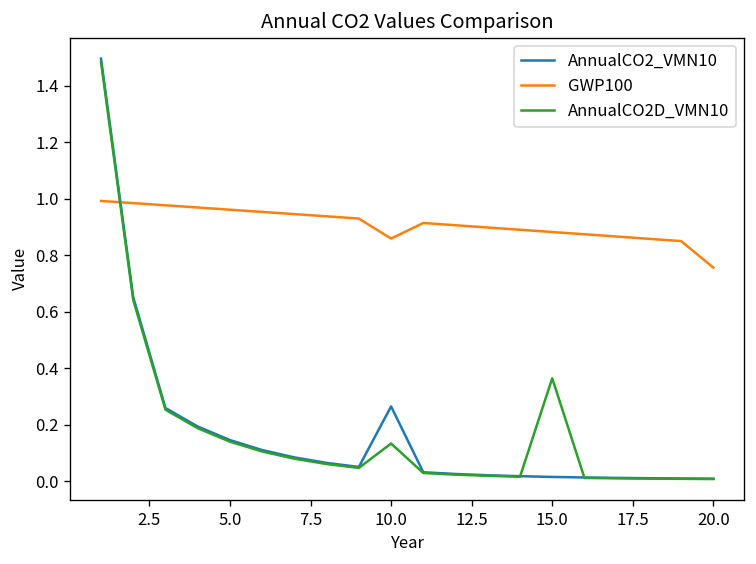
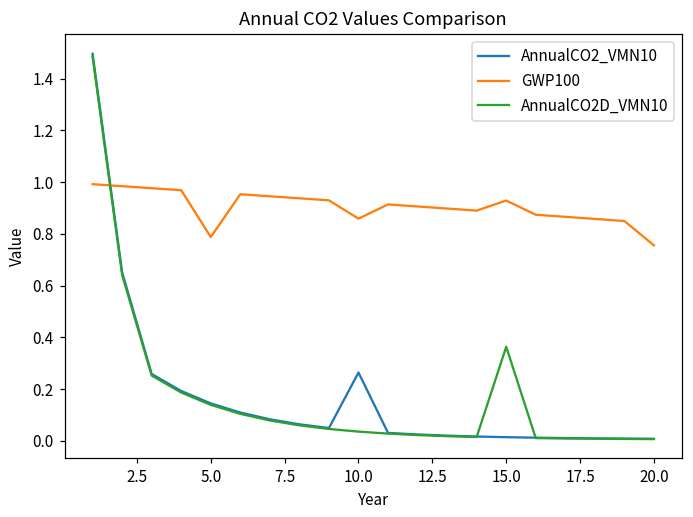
  {
    "AnnualCO2_VMN10": {
      "10.0": 0.26,
      "15.0": 0.01
    },
    "GWP100": {
-     "5.0": 0.96,
+     "5.0": 0.79,
      "10.0": 0.86,
-     "15.0": 0.88,
+     "15.0": 0.93,
      "20.0": 0.76
    },
    "AnnualCO2D_VMN10": {
-     "10.0": 0.13,
+     "10.0": 0.04,
      "15.0": 0.36
    }
  }
